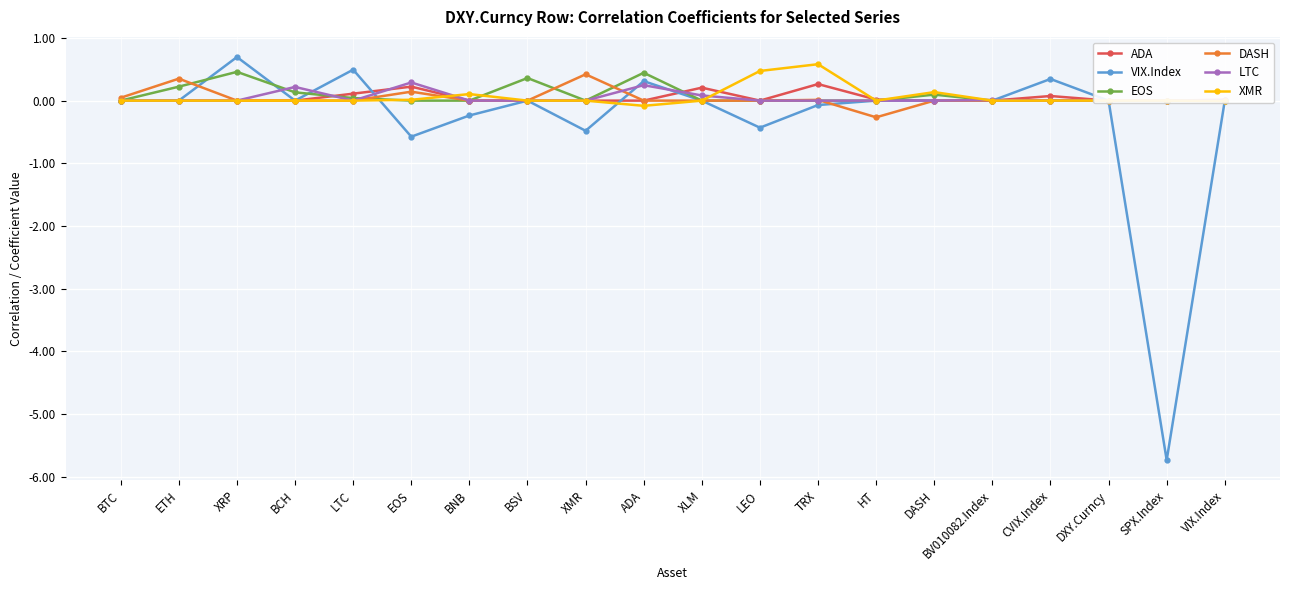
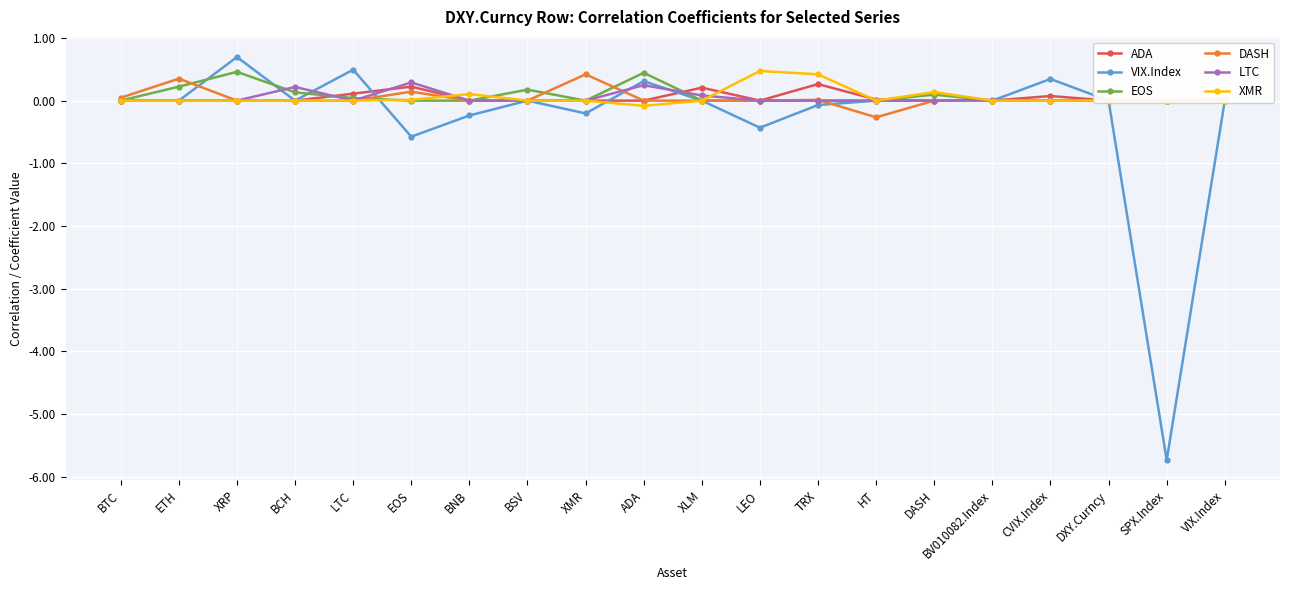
  {
    "VIX.Index": {
      "XRP": 0.7,
      "LTC": 0.5,
      "EOS": -0.6,
      "BNB": -0.2,
-     "XMR": -0.5,
+     "XMR": -0.2,
      "ADA": 0.3,
      "LEO": -0.4,
      "TRX": -0.1,
      "CVIX.Index": 0.3,
      "SPX.Index": -5.7
    },
    "EOS": {
      "ETH": 0.2,
      "XRP": 0.5,
      "BCH": 0.1,
-     "BSV": 0.4,
+     "BSV": 0.2,
      "ADA": 0.4
    },
    "LTC": {
      "BCH": 0.2,
      "EOS": 0.3,
      "ADA": 0.2,
      "XLM": 0.1
    },
    "XMR": {
      "BNB": 0.1,
      "ADA": -0.1,
      "LEO": 0.5,
-     "TRX": 0.6
+     "TRX": 0.4
    }
  }
